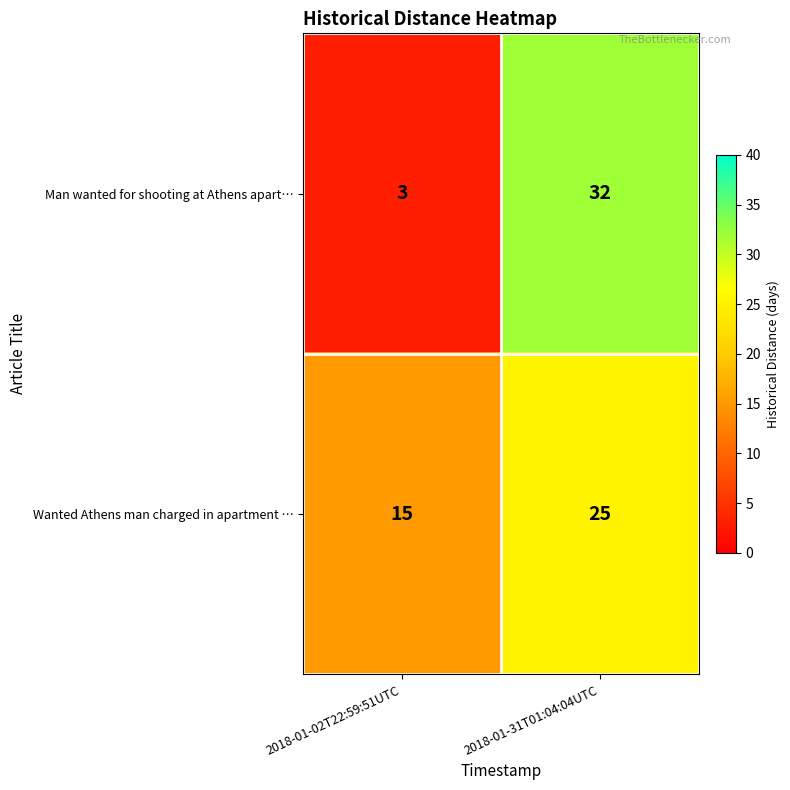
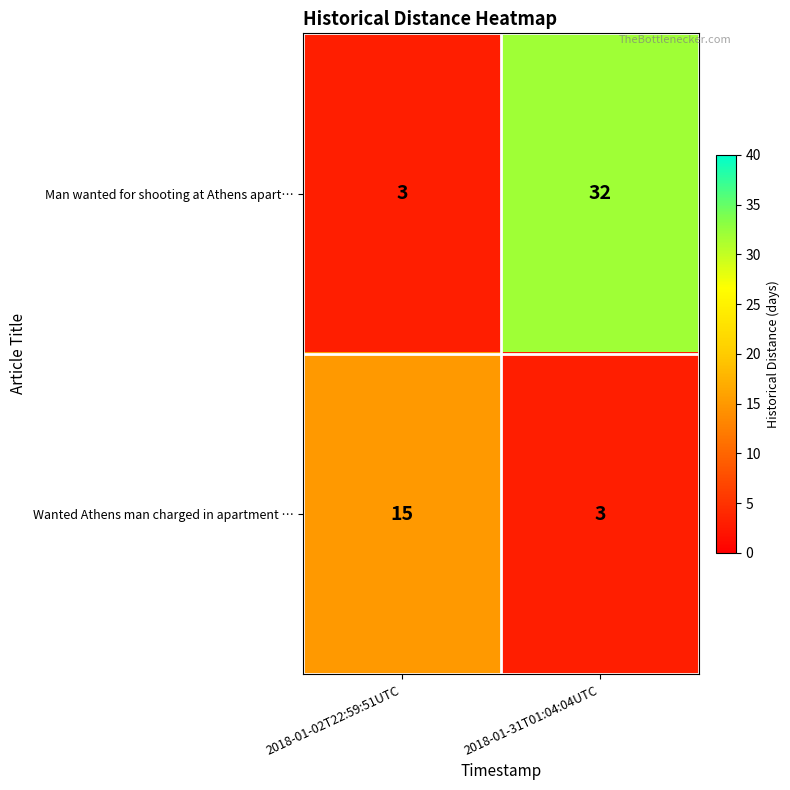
  {
    "Man wanted for shooting at Athens apart…": {
      "2018-01-02T22:59:51UTC": 3,
      "2018-01-31T01:04:04UTC": 32
    },
    "Wanted Athens man charged in apartment …": {
      "2018-01-02T22:59:51UTC": 15,
-     "2018-01-31T01:04:04UTC": 25
+     "2018-01-31T01:04:04UTC": 3
    }
  }
